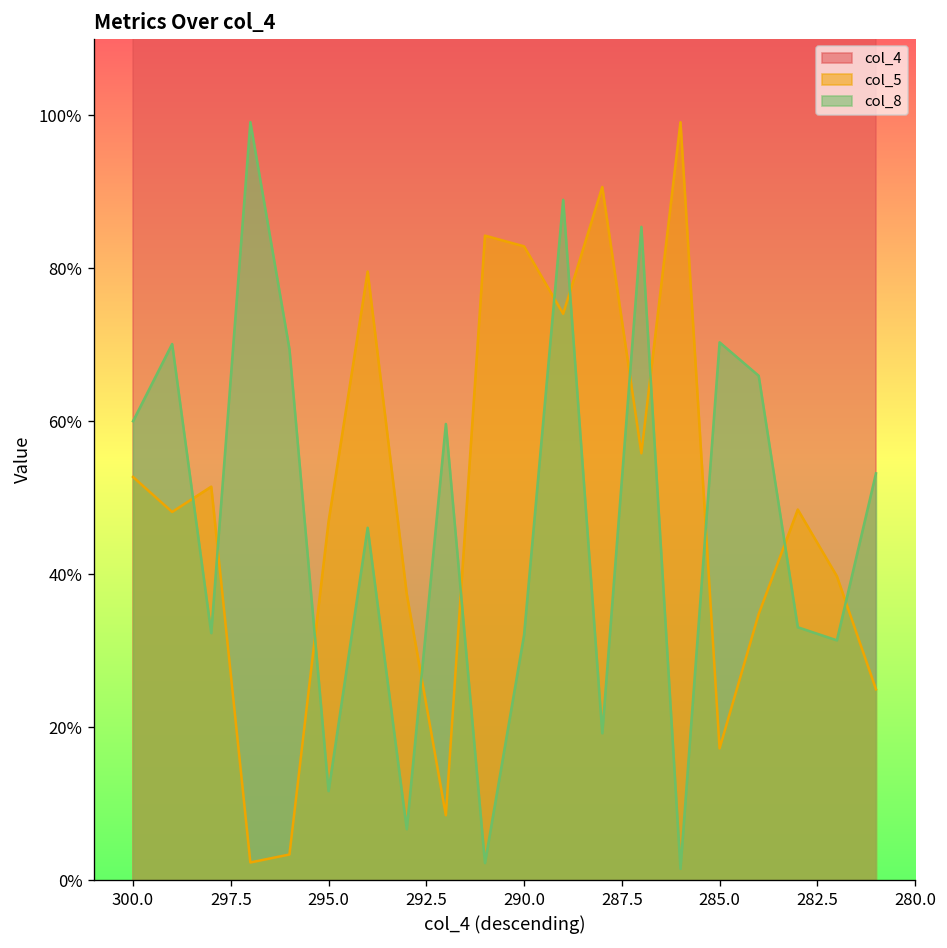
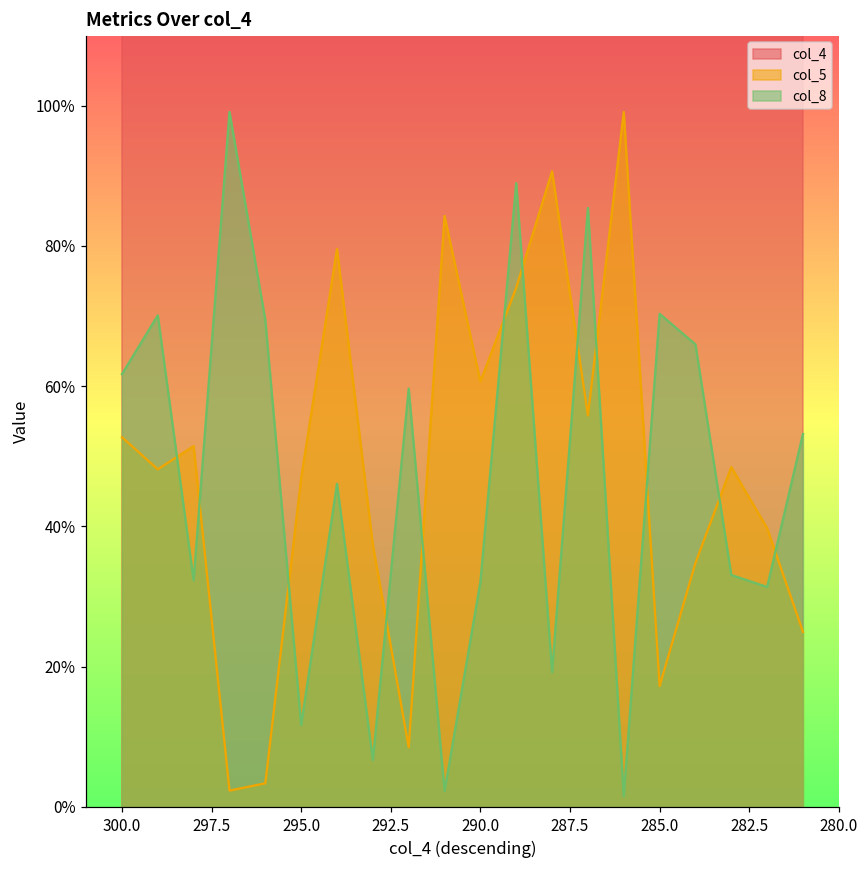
  {
    "col_5": {
      "300.0": "53%",
      "295.0": "47%",
-     "290.0": "83%",
+     "290.0": "61%",
      "285.0": "17%"
    },
    "col_8": {
-     "300.0": "60%",
+     "300.0": "62%",
      "295.0": "12%",
      "290.0": "32%",
      "285.0": "70%"
    }
  }
